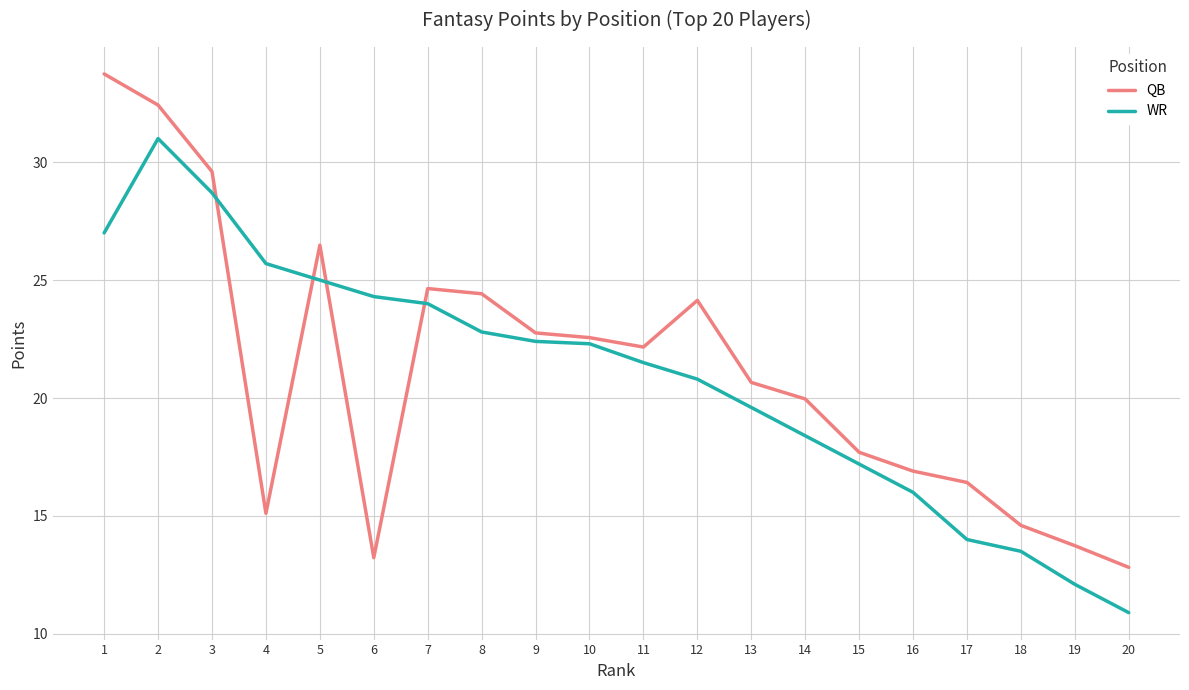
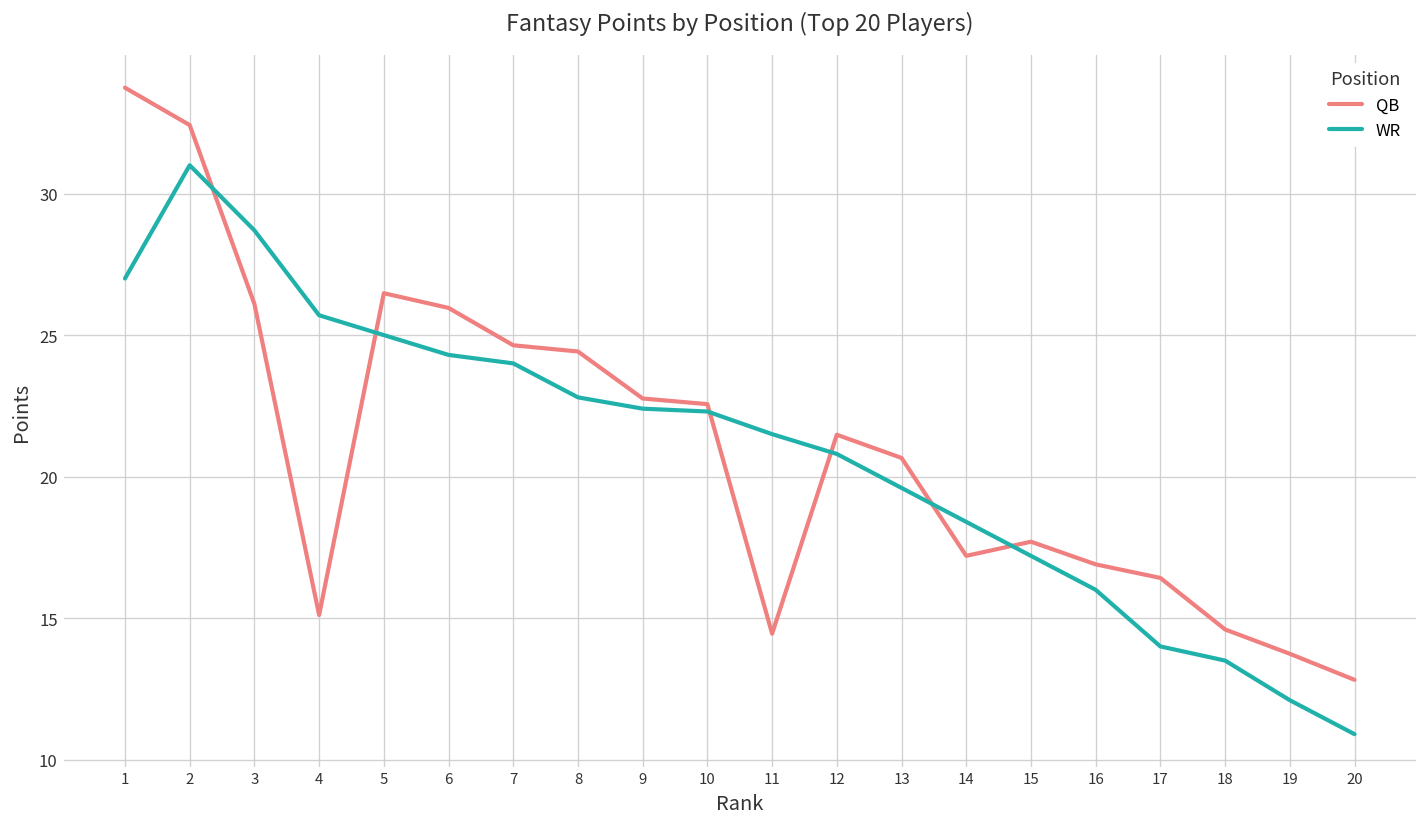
  {
    "QB": {
      "1": 33.7,
      "2": 32.4,
-     "3": 29.6,
+     "3": 26.1,
      "4": 15.1,
      "5": 26.5,
-     "6": 13.2,
+     "6": 26.0,
      "7": 24.6,
      "8": 24.4,
      "9": 22.8,
      "10": 22.6,
-     "11": 22.2,
-     "12": 24.1,
+     "11": 14.5,
+     "12": 21.5,
      "13": 20.7,
-     "14": 20.0,
+     "14": 17.2,
      "15": 17.7,
      "16": 16.9,
      "17": 16.4,
      "18": 14.6,
      "19": 13.7,
      "20": 12.8
    },
    "WR": {
      "1": 27.0,
      "2": 31.0,
      "3": 28.7,
      "4": 25.7,
      "5": 25.0,
      "6": 24.3,
      "7": 24.0,
      "8": 22.8,
      "9": 22.4,
      "10": 22.3,
      "11": 21.5,
      "12": 20.8,
      "13": 19.6,
      "14": 18.4,
      "15": 17.2,
      "16": 16.0,
      "17": 14.0,
      "18": 13.5,
      "19": 12.1,
      "20": 10.9
    }
  }
